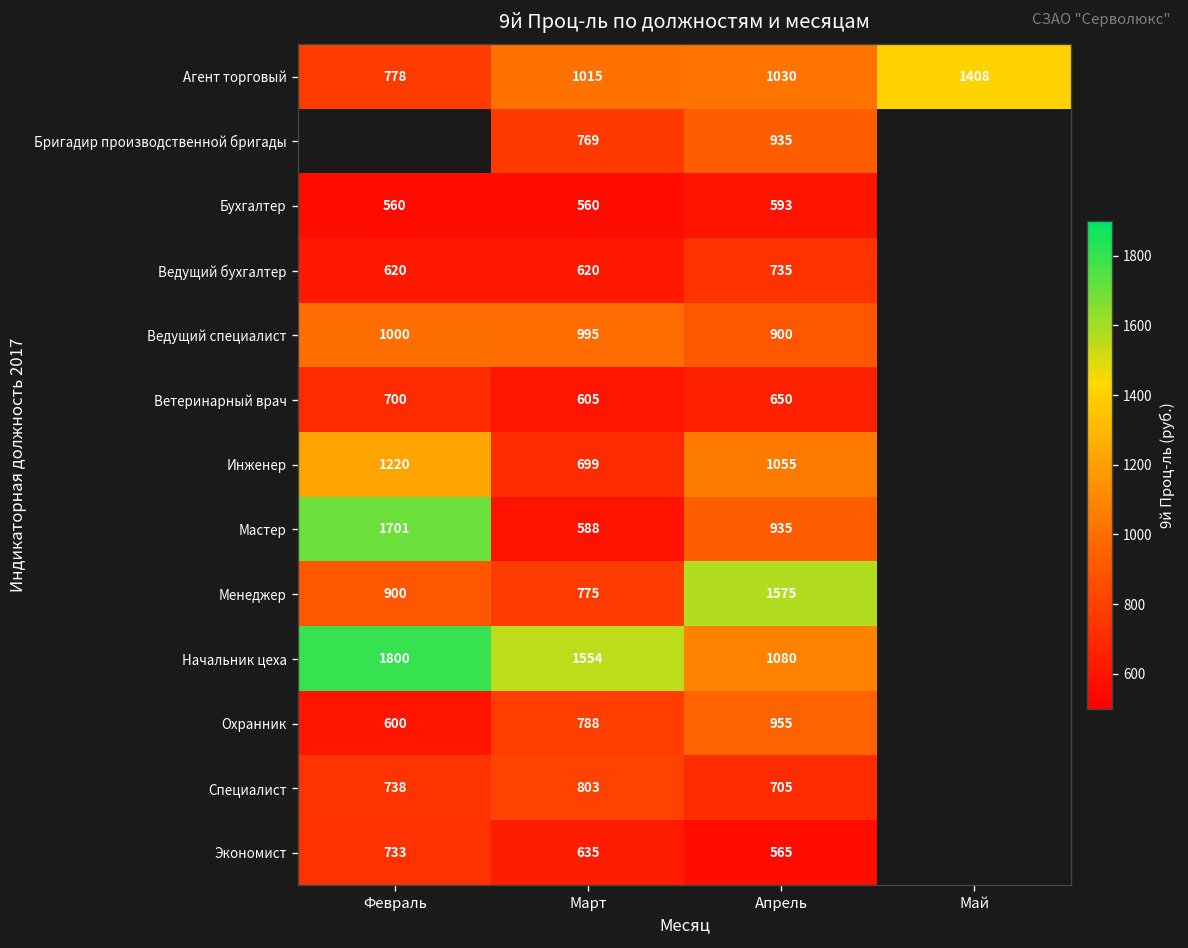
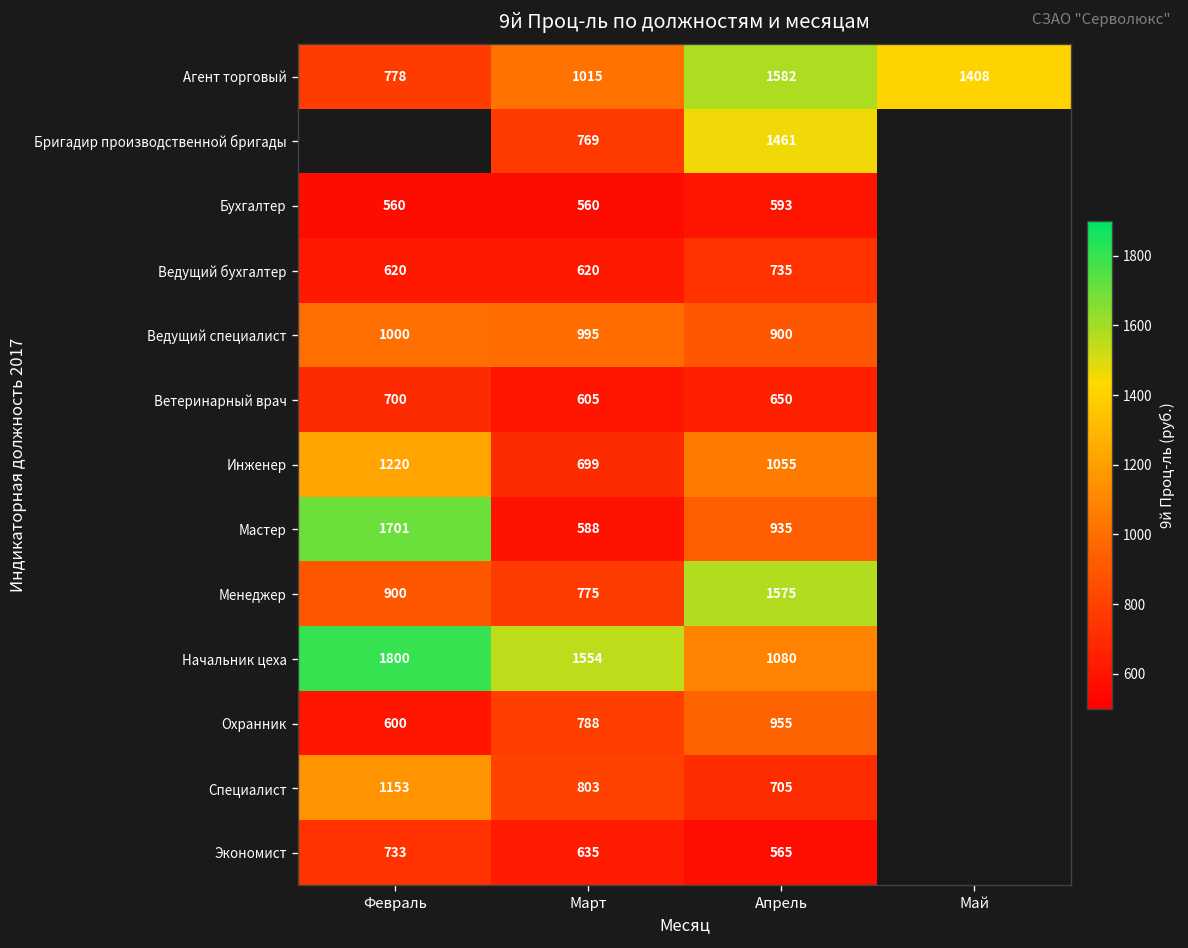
  {
    "Агент торговый": {
      "Февраль": 778,
      "Март": 1015,
-     "Апрель": 1030,
+     "Апрель": 1582,
      "Май": 1408
    },
    "Бригадир производственной бригады": {
      "Март": 769,
-     "Апрель": 935
+     "Апрель": 1461
    },
    "Бухгалтер": {
      "Февраль": 560,
      "Март": 560,
      "Апрель": 593
    },
    "Ведущий бухгалтер": {
      "Февраль": 620,
      "Март": 620,
      "Апрель": 735
    },
    "Ведущий специалист": {
      "Февраль": 1000,
      "Март": 995,
      "Апрель": 900
    },
    "Ветеринарный врач": {
      "Февраль": 700,
      "Март": 605,
      "Апрель": 650
    },
    "Инженер": {
      "Февраль": 1220,
      "Март": 699,
      "Апрель": 1055
    },
    "Мастер": {
      "Февраль": 1701,
      "Март": 588,
      "Апрель": 935
    },
    "Менеджер": {
      "Февраль": 900,
      "Март": 775,
      "Апрель": 1575
    },
    "Начальник цеха": {
      "Февраль": 1800,
      "Март": 1554,
      "Апрель": 1080
    },
    "Охранник": {
      "Февраль": 600,
      "Март": 788,
      "Апрель": 955
    },
    "Специалист": {
-     "Февраль": 738,
+     "Февраль": 1153,
      "Март": 803,
      "Апрель": 705
    },
    "Экономист": {
      "Февраль": 733,
      "Март": 635,
      "Апрель": 565
    }
  }
